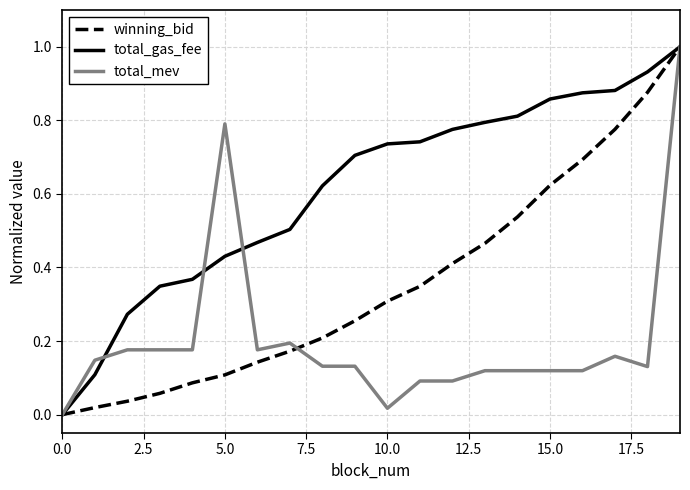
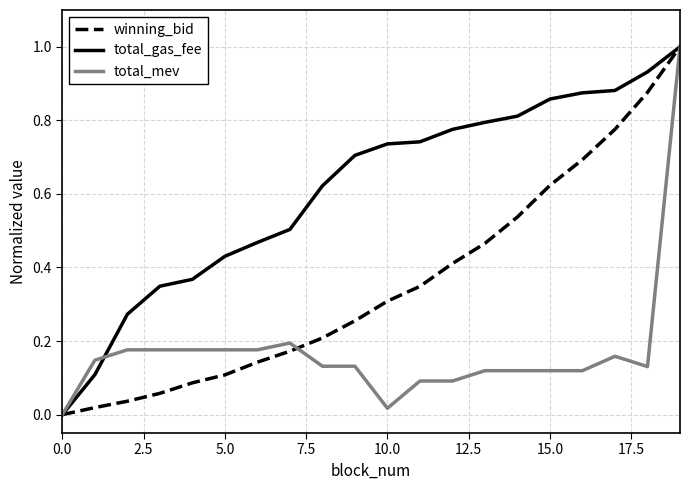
  {
    "total_mev": {
-     "5.0": 0.79,
+     "5.0": 0.18,
      "10.0": 0.02,
      "15.0": 0.12
    }
  }
